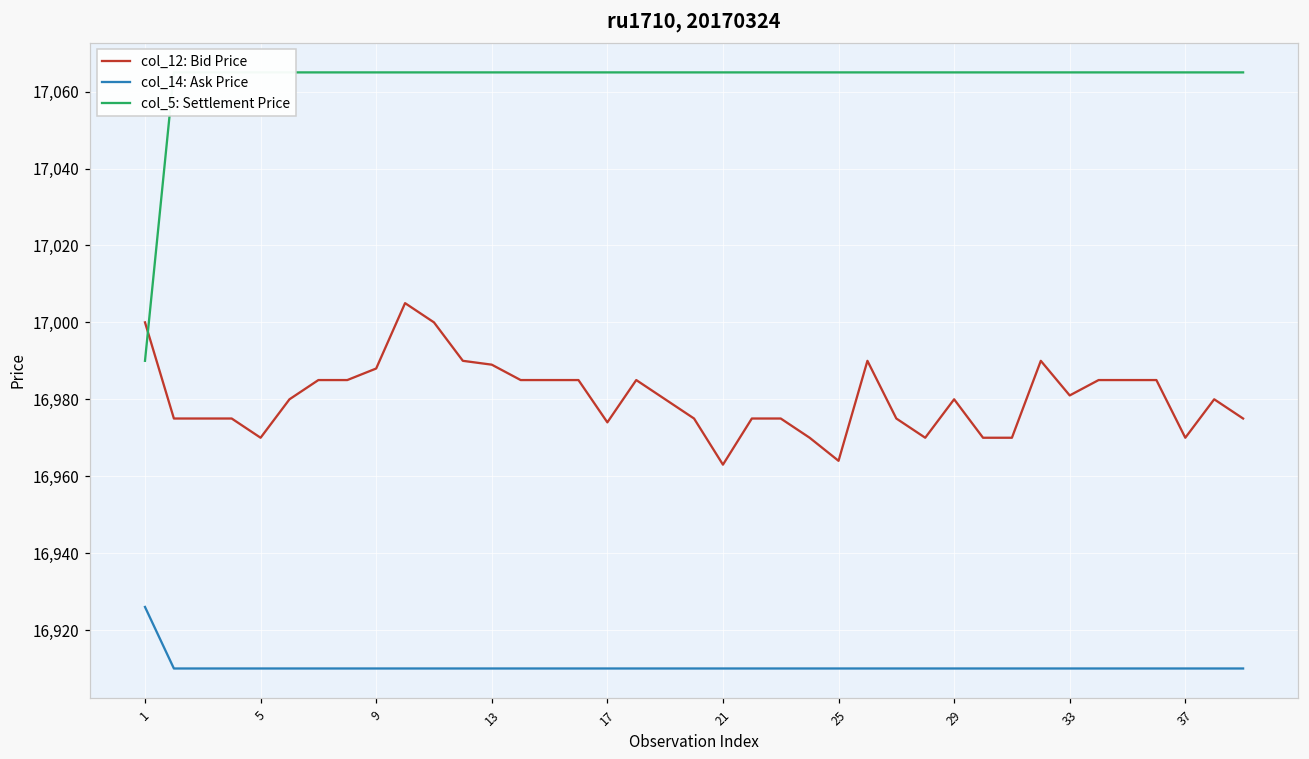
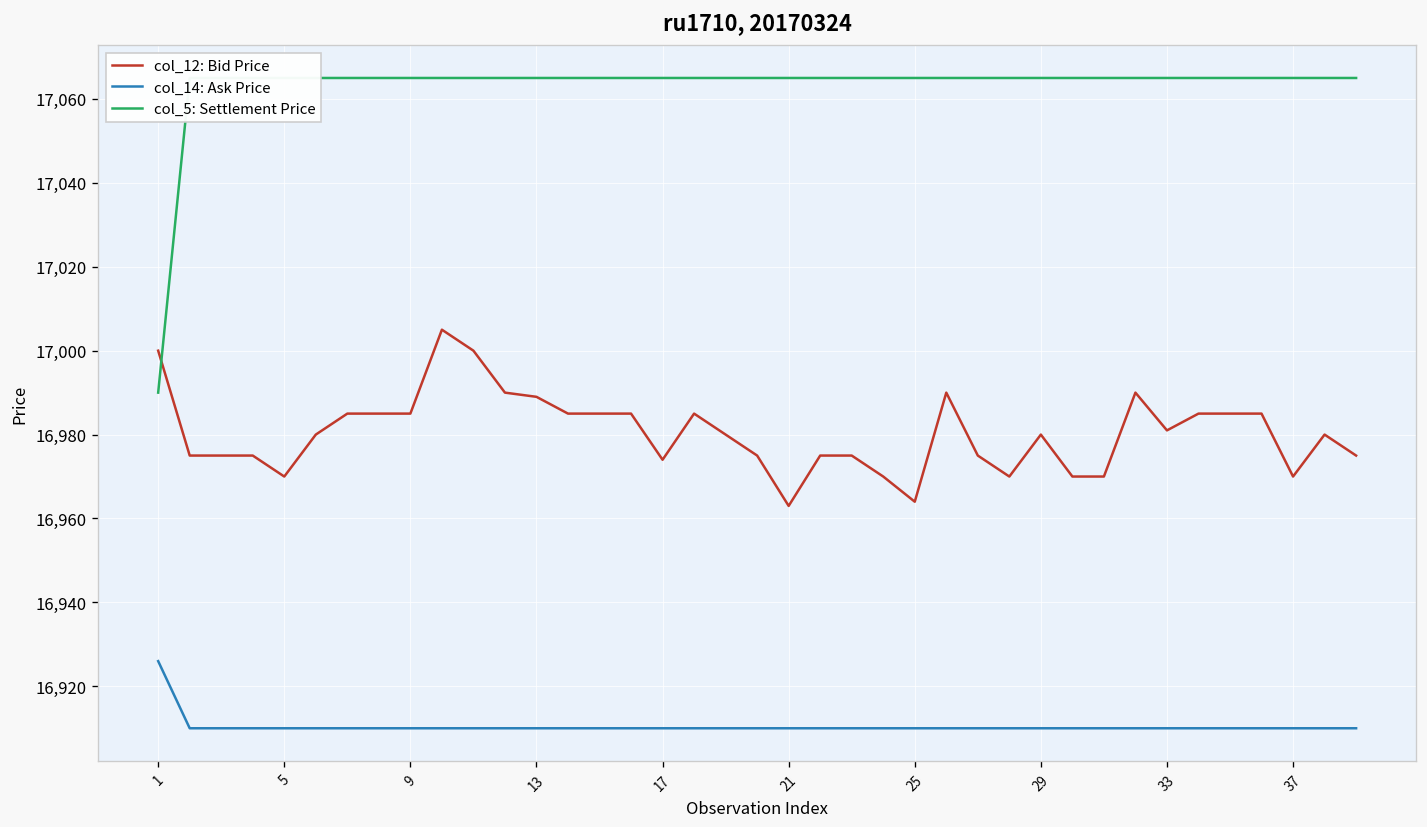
  {
    "col_12: Bid Price": {
      "1": "17,000",
      "5": "16,970",
-     "9": "16,988",
+     "9": "16,985",
      "13": "16,989",
      "17": "16,974",
      "21": "16,963",
      "25": "16,964",
      "29": "16,980",
      "33": "16,981",
      "37": "16,970"
    },
    "col_14: Ask Price": {
      "1": "16,926",
      "5": "16,910",
      "9": "16,910",
      "13": "16,910",
      "17": "16,910",
      "21": "16,910",
      "25": "16,910",
      "29": "16,910",
      "33": "16,910",
      "37": "16,910"
    },
    "col_5: Settlement Price": {
      "1": "16,990",
      "9": "17,065",
      "13": "17,065",
      "17": "17,065",
      "21": "17,065",
      "25": "17,065",
      "29": "17,065",
      "33": "17,065",
      "37": "17,065"
    }
  }
